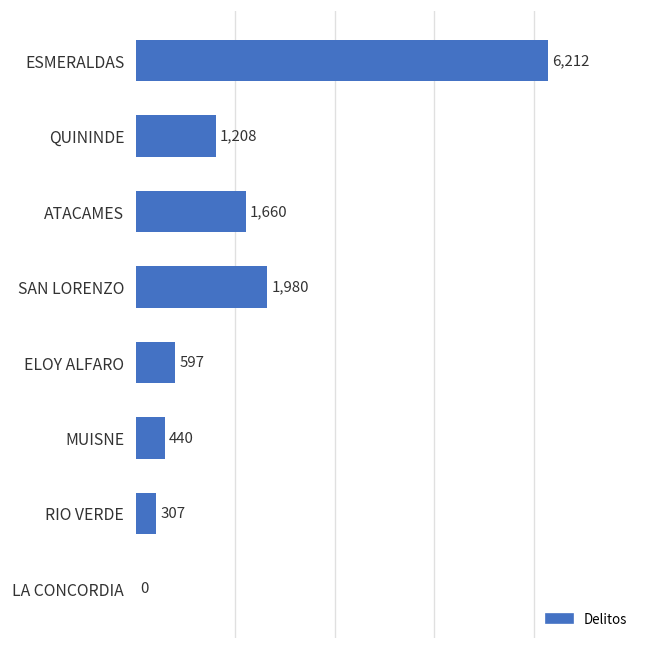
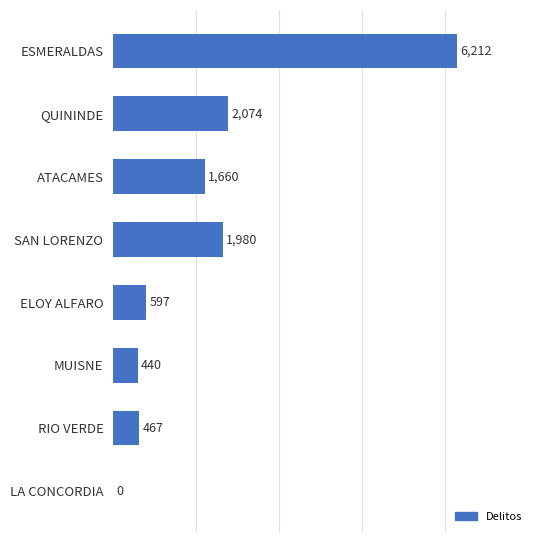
  {
    "ESMERALDAS": "6,212",
-   "QUININDE": "1,208",
+   "QUININDE": "2,074",
    "ATACAMES": "1,660",
    "SAN LORENZO": "1,980",
    "ELOY ALFARO": "597",
    "MUISNE": "440",
-   "RIO VERDE": "307",
+   "RIO VERDE": "467",
    "LA CONCORDIA": "0"
  }
